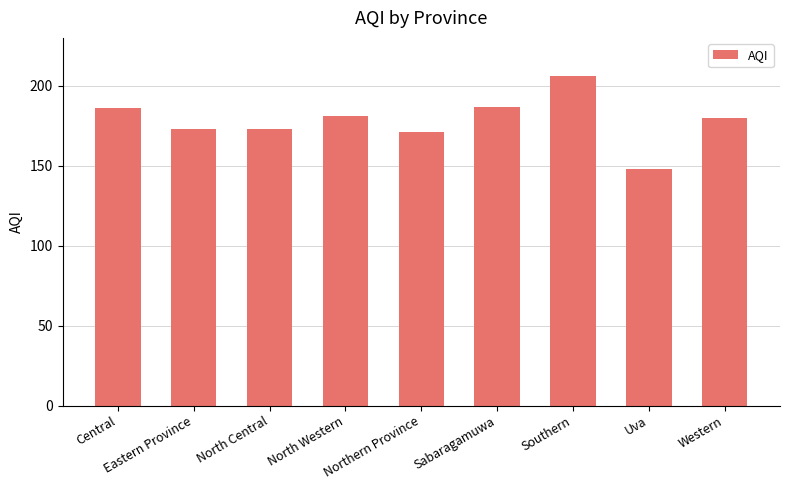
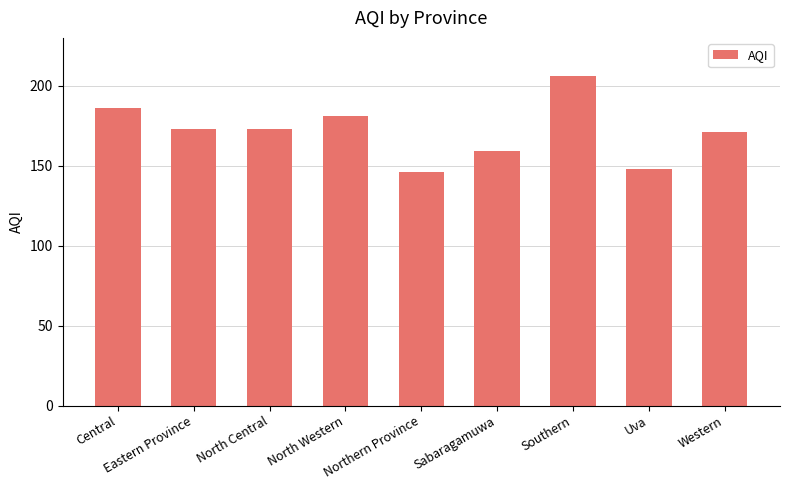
  {
    "Central": 186,
    "Eastern Province": 173,
    "North Central": 173,
    "North Western": 181,
-   "Northern Province": 171,
-   "Sabaragamuwa": 187,
+   "Northern Province": 146,
+   "Sabaragamuwa": 159,
    "Southern": 206,
    "Uva": 148,
-   "Western": 180
+   "Western": 171
  }
